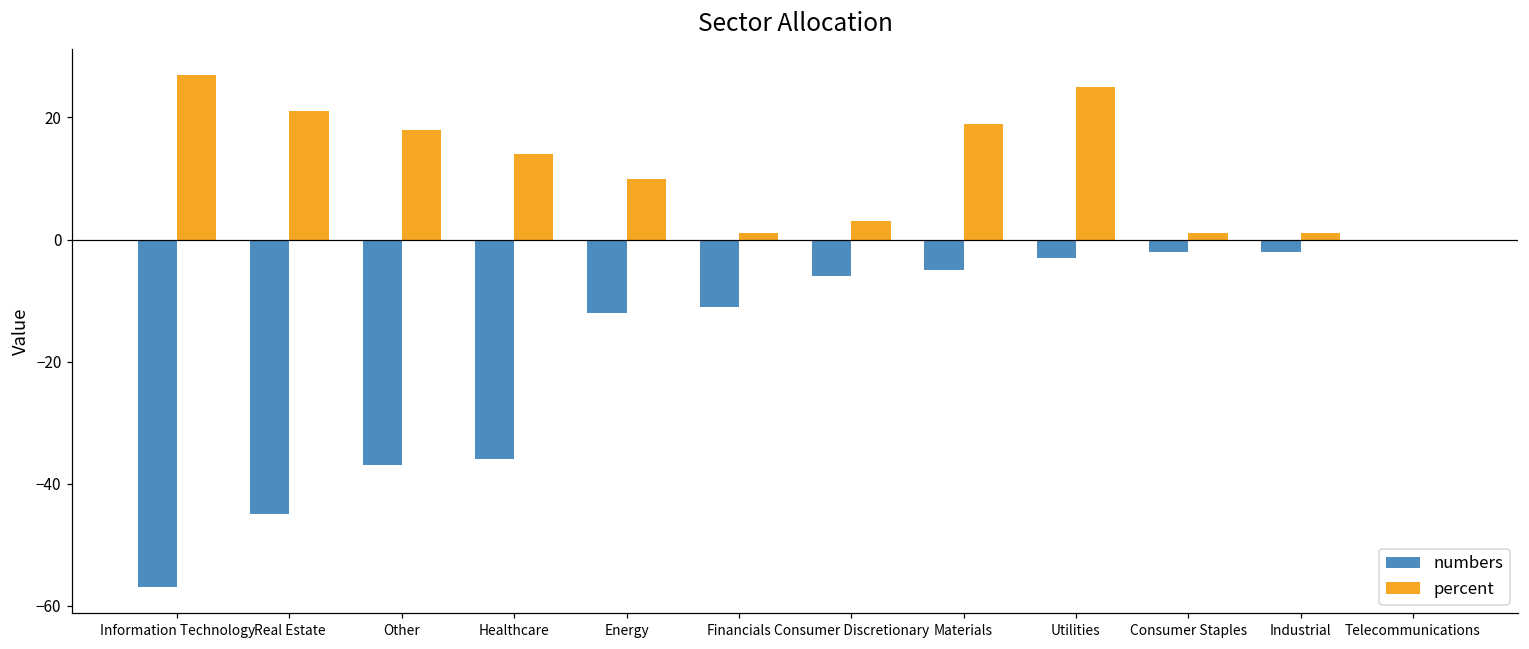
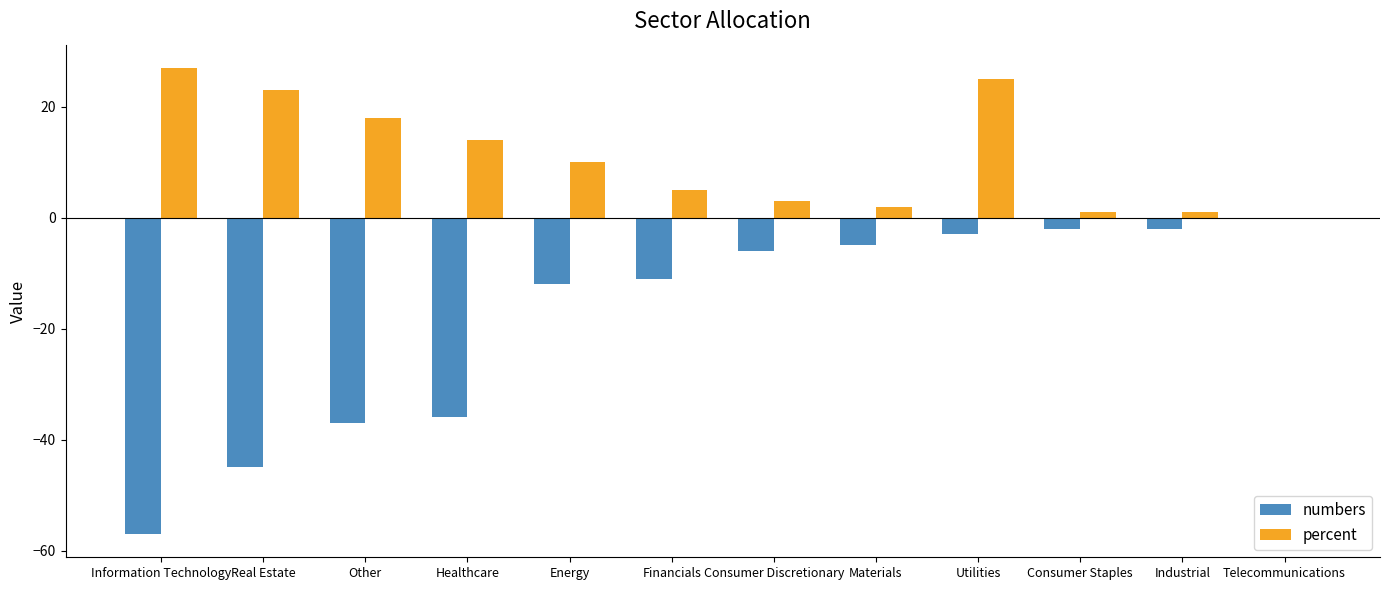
  {
    "numbers": {
      "Information Technology": -57,
      "Real Estate": -45,
      "Other": -37,
      "Healthcare": -36,
      "Energy": -12,
      "Financials": -11,
      "Consumer Discretionary": -6,
      "Materials": -5,
      "Utilities": -3,
      "Consumer Staples": -2,
      "Industrial": -2,
      "Telecommunications": 0
    },
    "percent": {
      "Information Technology": 27,
-     "Real Estate": 21,
+     "Real Estate": 23,
      "Other": 18,
      "Healthcare": 14,
      "Energy": 10,
-     "Financials": 1,
+     "Financials": 5,
      "Consumer Discretionary": 3,
-     "Materials": 19,
+     "Materials": 2,
      "Utilities": 25,
      "Consumer Staples": 1,
      "Industrial": 1,
      "Telecommunications": 0
    }
  }
